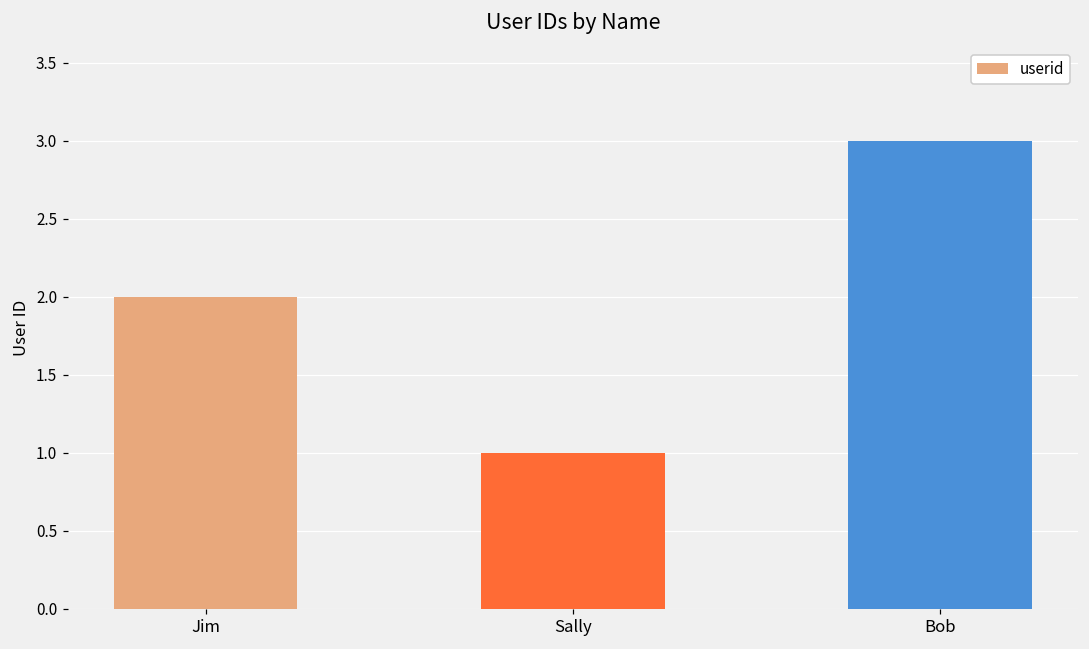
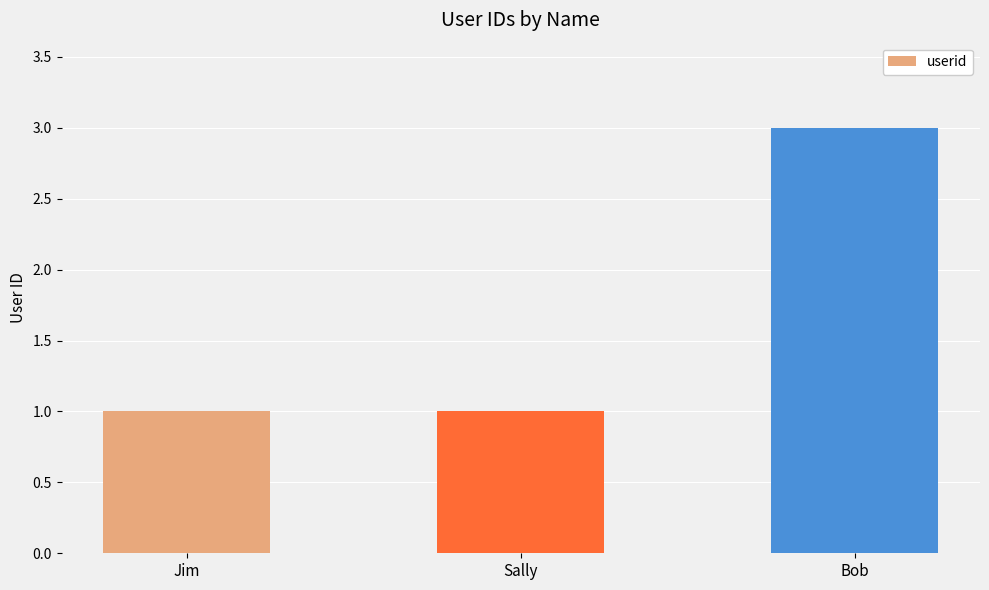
  {
-   "Jim": 2,
+   "Jim": 1,
    "Sally": 1,
    "Bob": 3
  }
